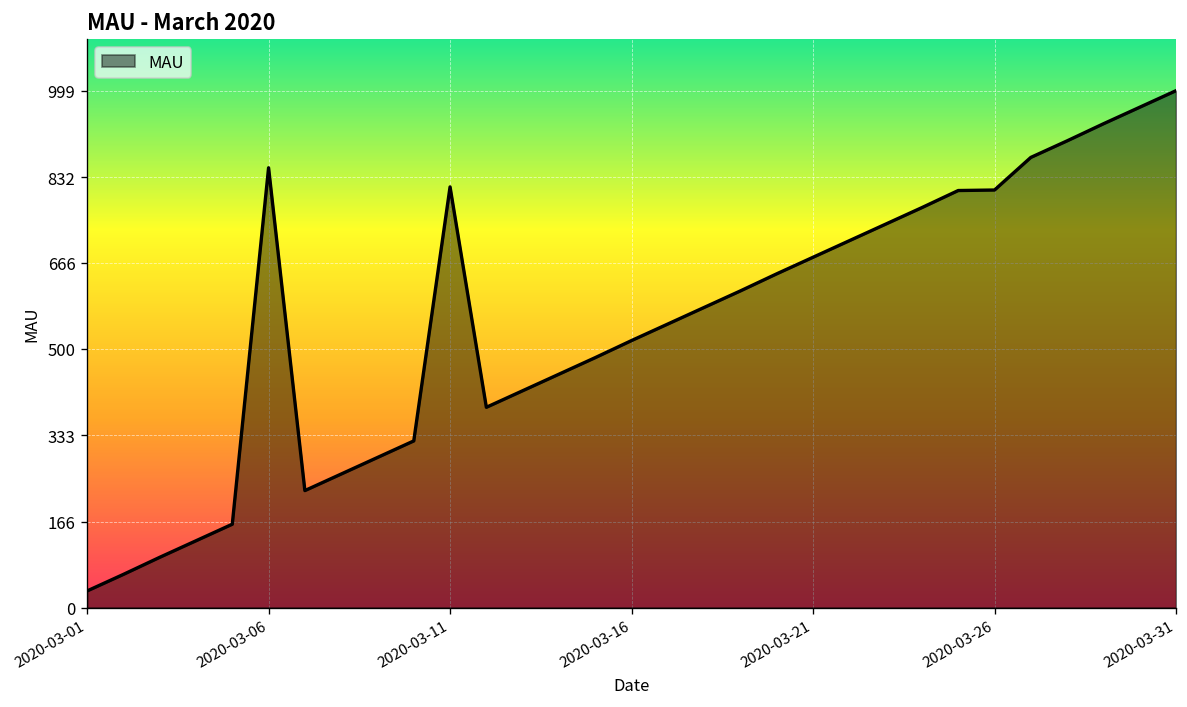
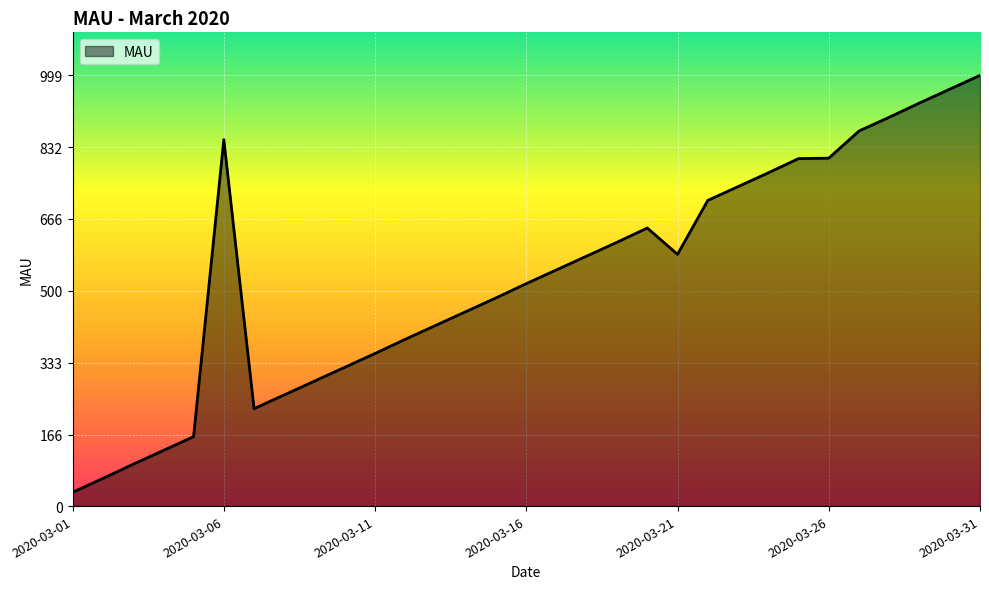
  {
    "2020-03-01": 30,
    "2020-03-06": 850,
-   "2020-03-11": 810,
+   "2020-03-11": 350,
    "2020-03-16": 520,
-   "2020-03-21": 680,
+   "2020-03-21": 580,
    "2020-03-26": 810,
    "2020-03-31": 1000
  }
